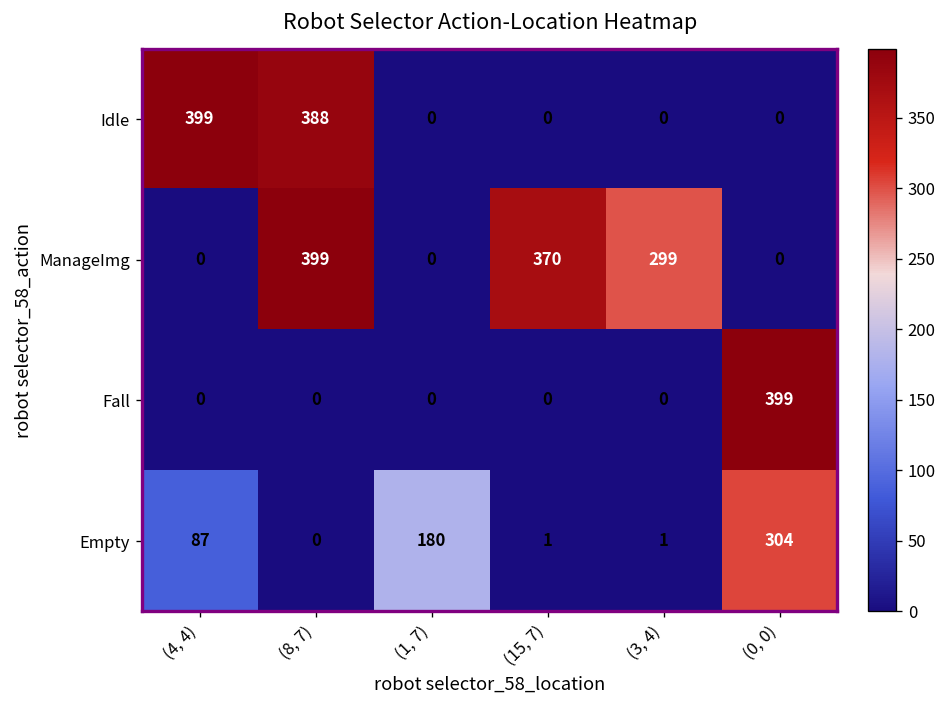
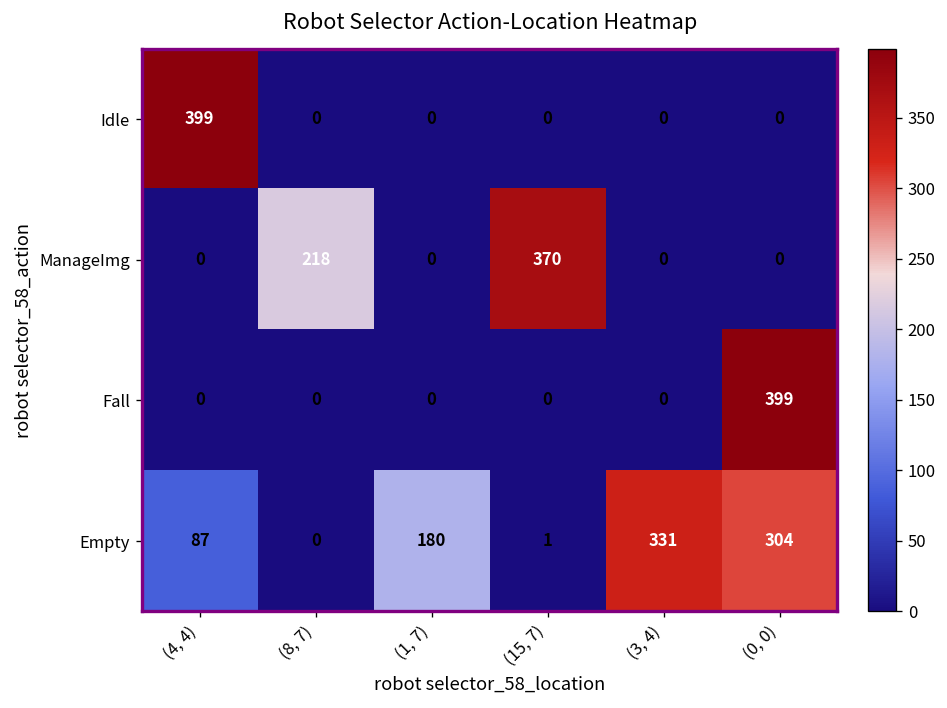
  {
    "Idle": {
      "(4, 4)": 399,
-     "(8, 7)": 388,
+     "(8, 7)": 0,
      "(1, 7)": 0,
      "(15, 7)": 0,
      "(3, 4)": 0,
      "(0, 0)": 0
    },
    "ManageImg": {
      "(4, 4)": 0,
-     "(8, 7)": 399,
+     "(8, 7)": 218,
      "(1, 7)": 0,
      "(15, 7)": 370,
-     "(3, 4)": 299,
+     "(3, 4)": 0,
      "(0, 0)": 0
    },
    "Fall": {
      "(4, 4)": 0,
      "(8, 7)": 0,
      "(1, 7)": 0,
      "(15, 7)": 0,
      "(3, 4)": 0,
      "(0, 0)": 399
    },
    "Empty": {
      "(4, 4)": 87,
      "(8, 7)": 0,
      "(1, 7)": 180,
      "(15, 7)": 1,
-     "(3, 4)": 1,
+     "(3, 4)": 331,
      "(0, 0)": 304
    }
  }
